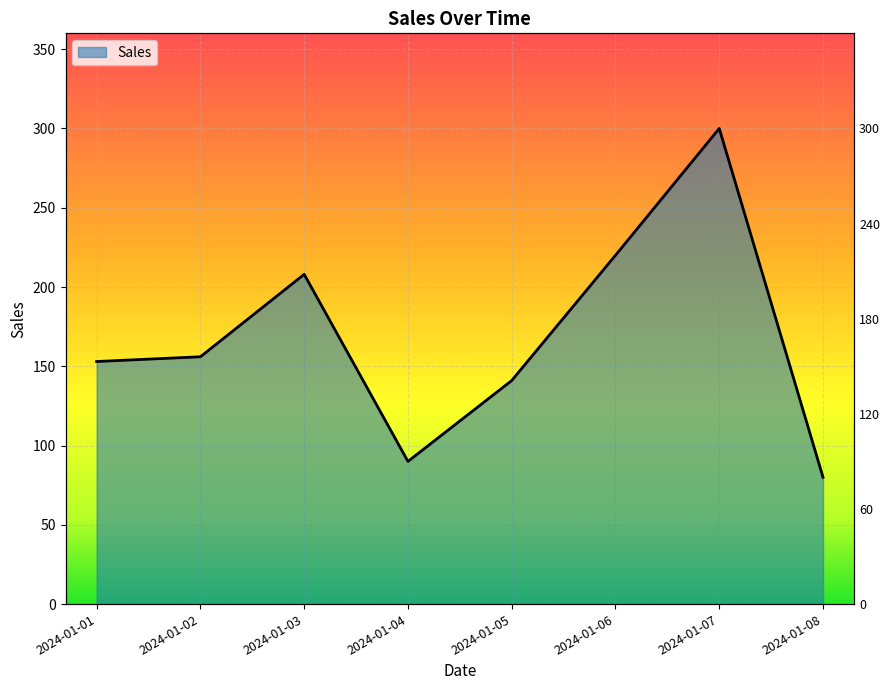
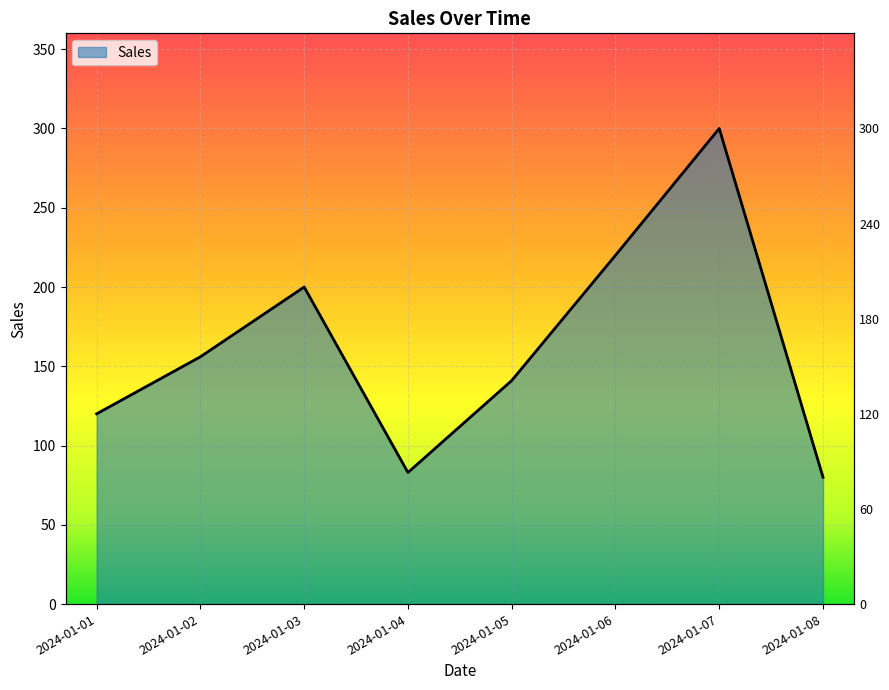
  {
-   "2024-01-01": 153,
+   "2024-01-01": 120,
    "2024-01-02": 156,
-   "2024-01-03": 208,
-   "2024-01-04": 90,
+   "2024-01-03": 200,
+   "2024-01-04": 83,
    "2024-01-05": 141,
    "2024-01-06": 220,
    "2024-01-07": 300,
    "2024-01-08": 80
  }
